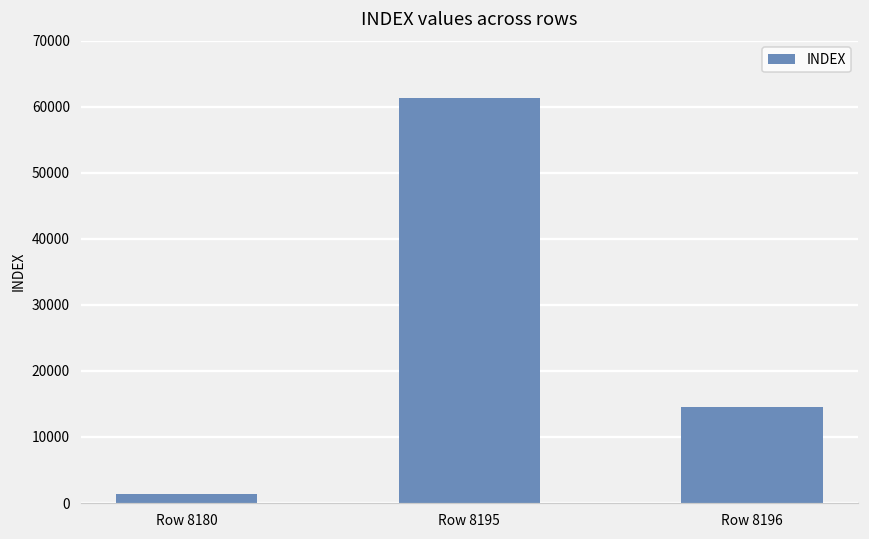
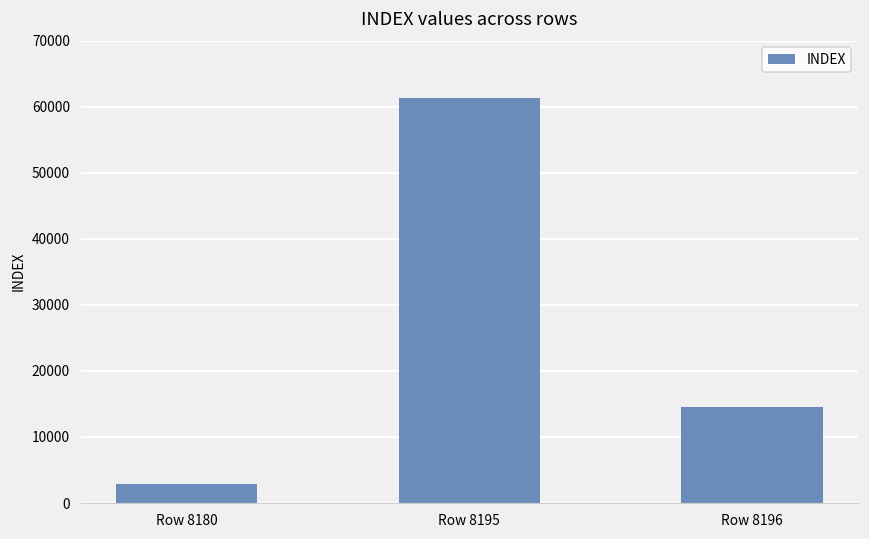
  {
-   "Row 8180": 1000,
+   "Row 8180": 3000,
    "Row 8195": 61000,
    "Row 8196": 15000
  }
